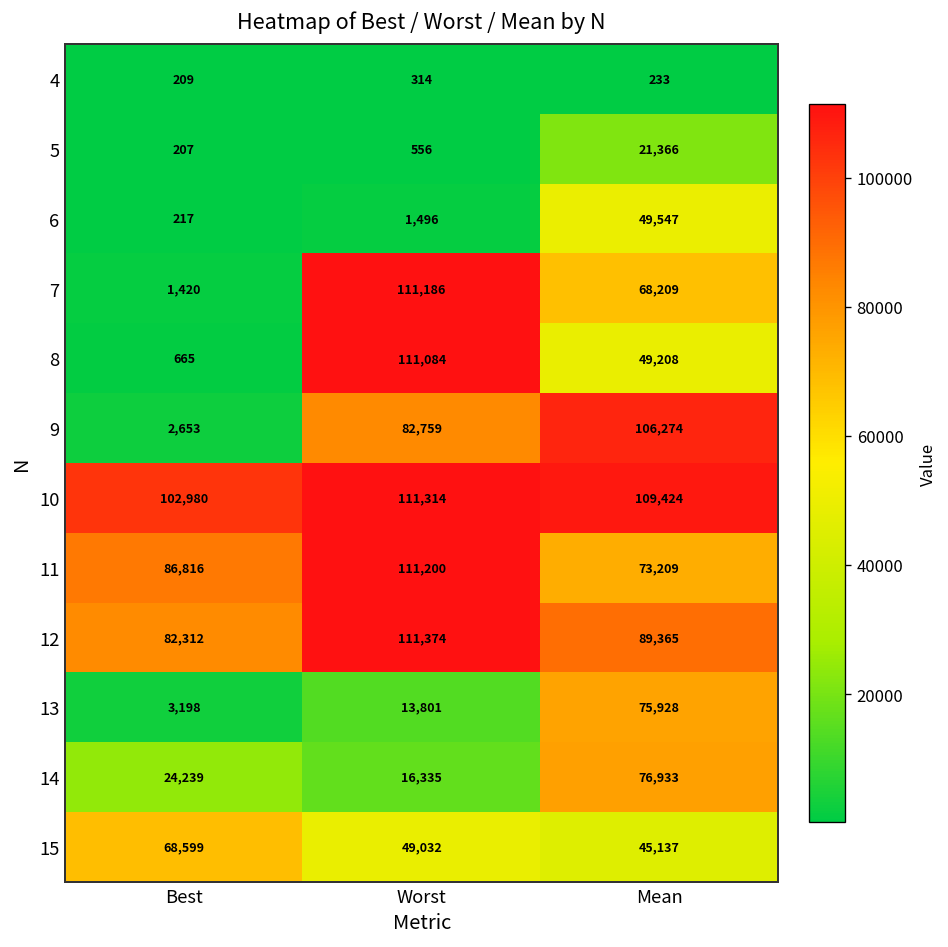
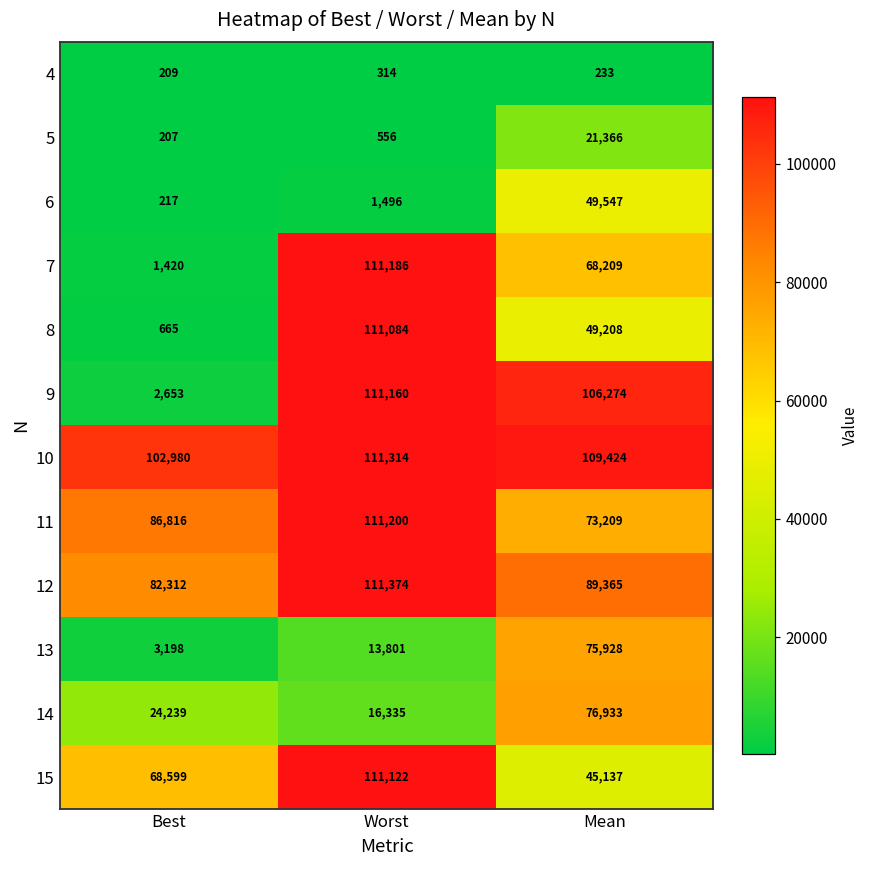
  {
    "4": {
      "Best": "209",
      "Worst": "314",
      "Mean": "233"
    },
    "5": {
      "Best": "207",
      "Worst": "556",
      "Mean": "21,366"
    },
    "6": {
      "Best": "217",
      "Worst": "1,496",
      "Mean": "49,547"
    },
    "7": {
      "Best": "1,420",
      "Worst": "111,186",
      "Mean": "68,209"
    },
    "8": {
      "Best": "665",
      "Worst": "111,084",
      "Mean": "49,208"
    },
    "9": {
      "Best": "2,653",
-     "Worst": "82,759",
+     "Worst": "111,160",
      "Mean": "106,274"
    },
    "10": {
      "Best": "102,980",
      "Worst": "111,314",
      "Mean": "109,424"
    },
    "11": {
      "Best": "86,816",
      "Worst": "111,200",
      "Mean": "73,209"
    },
    "12": {
      "Best": "82,312",
      "Worst": "111,374",
      "Mean": "89,365"
    },
    "13": {
      "Best": "3,198",
      "Worst": "13,801",
      "Mean": "75,928"
    },
    "14": {
      "Best": "24,239",
      "Worst": "16,335",
      "Mean": "76,933"
    },
    "15": {
      "Best": "68,599",
-     "Worst": "49,032",
+     "Worst": "111,122",
      "Mean": "45,137"
    }
  }
